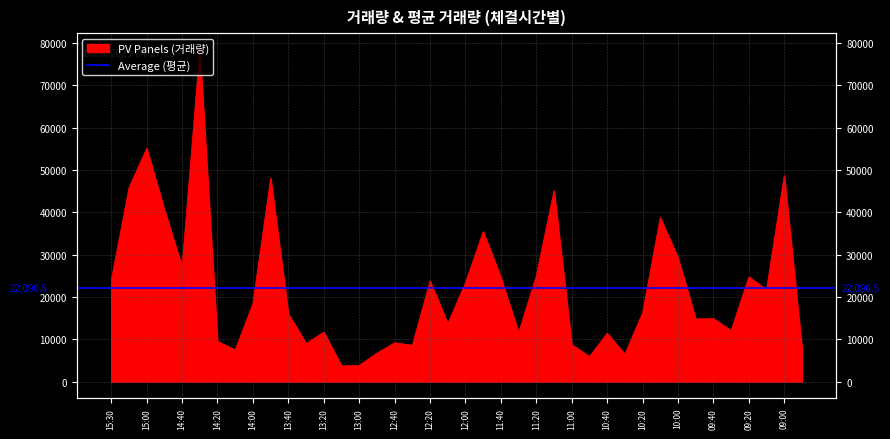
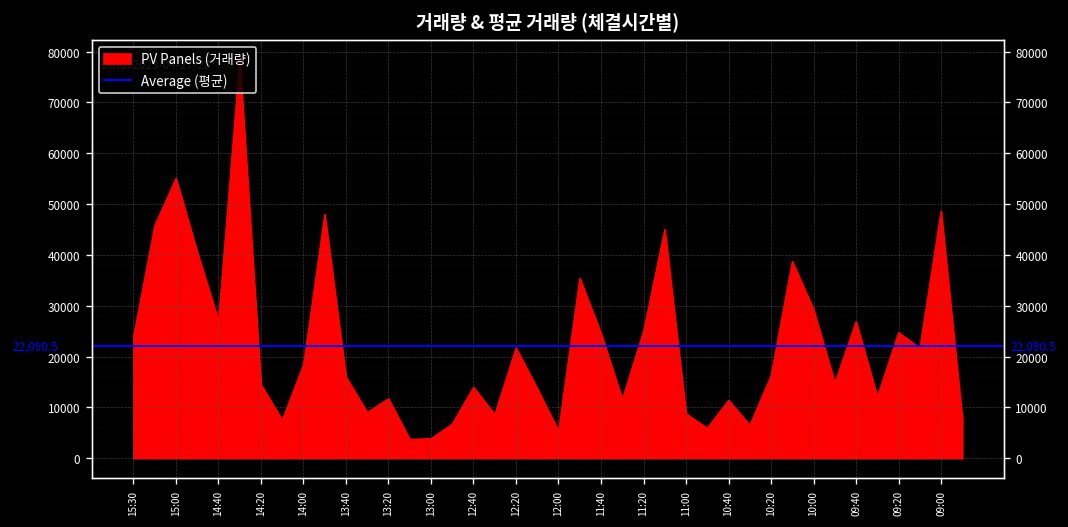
  {
    "15:30": 24000,
    "15:00": 55000,
    "14:40": 27000,
-   "14:20": 10000,
+   "14:20": 14000,
    "14:00": 18000,
    "13:40": 16000,
    "13:20": 12000,
    "13:00": 4000,
-   "12:40": 9000,
-   "12:20": 24000,
-   "12:00": 23000,
+   "12:40": 14000,
+   "12:20": 22000,
+   "12:00": 5000,
    "11:40": 25000,
    "11:20": 25000,
    "11:00": 9000,
    "10:40": 11000,
    "10:20": 16000,
    "10:00": 29000,
-   "09:40": 15000,
+   "09:40": 27000,
    "09:20": 25000,
    "09:00": 49000
  }
